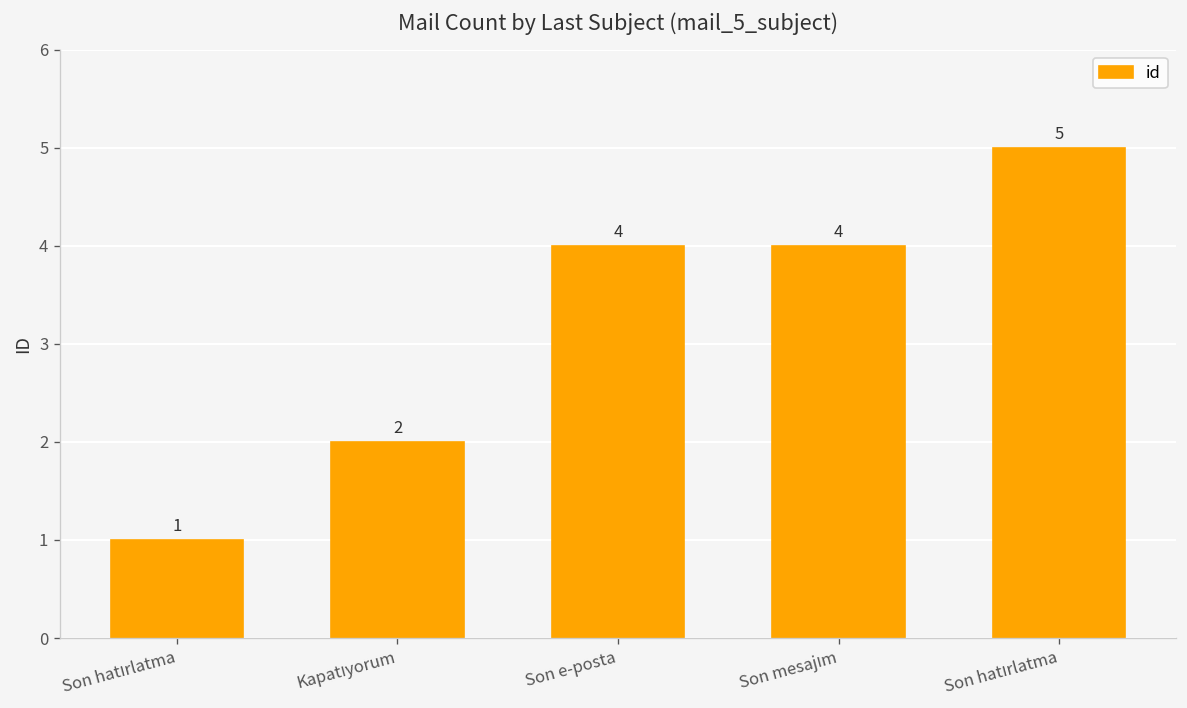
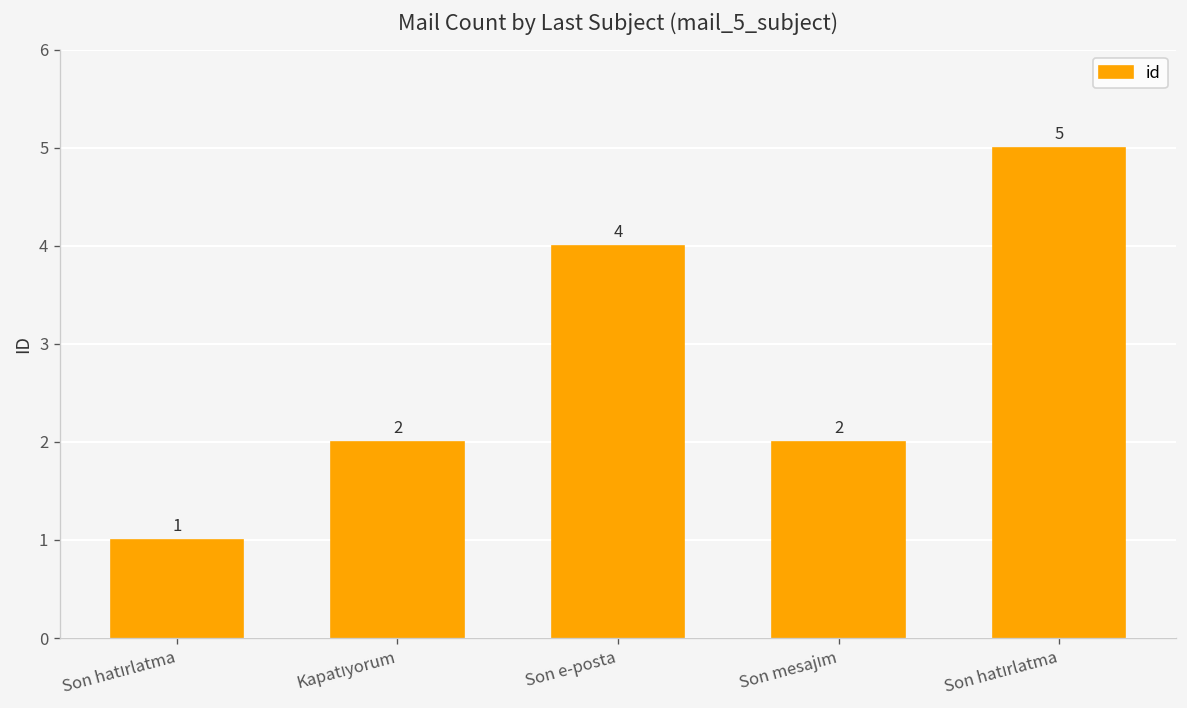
  {
    "Kapatıyorum": 2,
    "Son e-posta": 4,
-   "Son mesajım": 4
+   "Son mesajım": 2
  }
